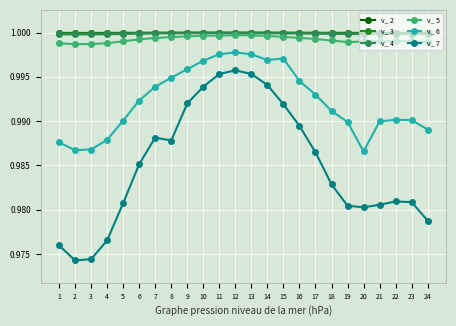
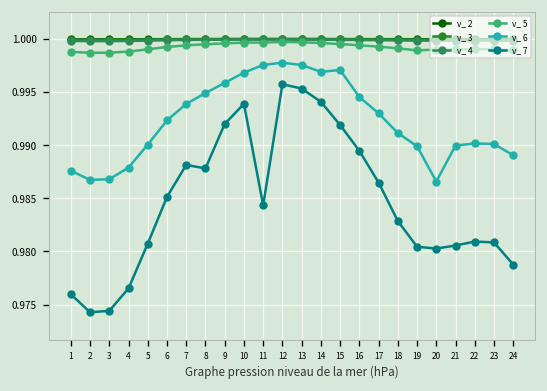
  {
    "v_ 6": {
      "1": 0.988,
      "2": 0.987,
      "3": 0.987,
      "4": 0.988,
      "5": 0.990,
      "6": 0.992,
      "7": 0.994,
      "8": 0.995,
      "9": 0.996,
      "10": 0.997,
      "11": 0.998,
      "12": 0.998,
      "13": 0.998,
      "14": 0.997,
      "15": 0.997,
      "16": 0.995,
      "17": 0.993,
      "18": 0.991,
      "19": 0.990,
      "20": 0.987,
      "21": 0.990,
      "22": 0.990,
      "23": 0.990,
      "24": 0.989
    },
    "v_ 7": {
      "1": 0.976,
      "2": 0.974,
      "3": 0.974,
      "4": 0.977,
      "5": 0.981,
      "6": 0.985,
      "7": 0.988,
      "8": 0.988,
      "9": 0.992,
      "10": 0.994,
-     "11": 0.995,
+     "11": 0.984,
      "12": 0.996,
      "13": 0.995,
      "14": 0.994,
      "15": 0.992,
      "16": 0.989,
      "17": 0.986,
      "18": 0.983,
      "19": 0.980,
      "20": 0.980,
      "21": 0.981,
      "22": 0.981,
      "23": 0.981,
      "24": 0.979
    }
  }
